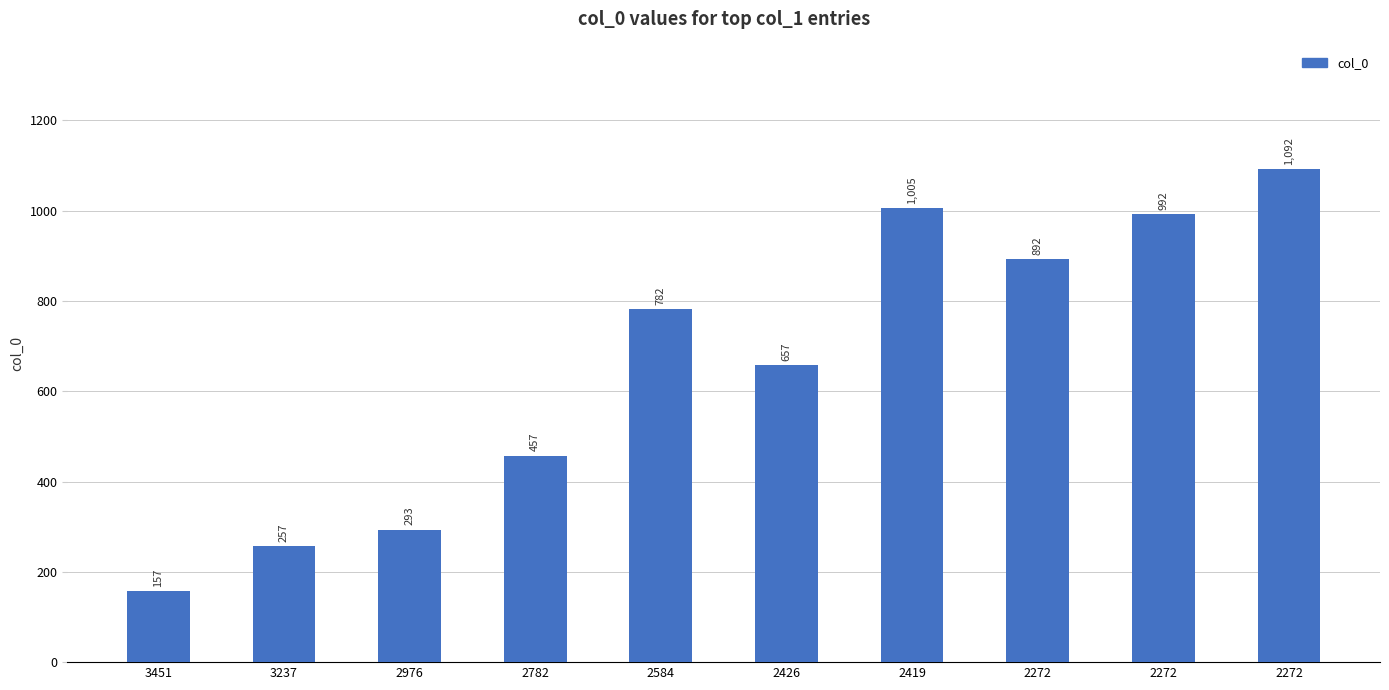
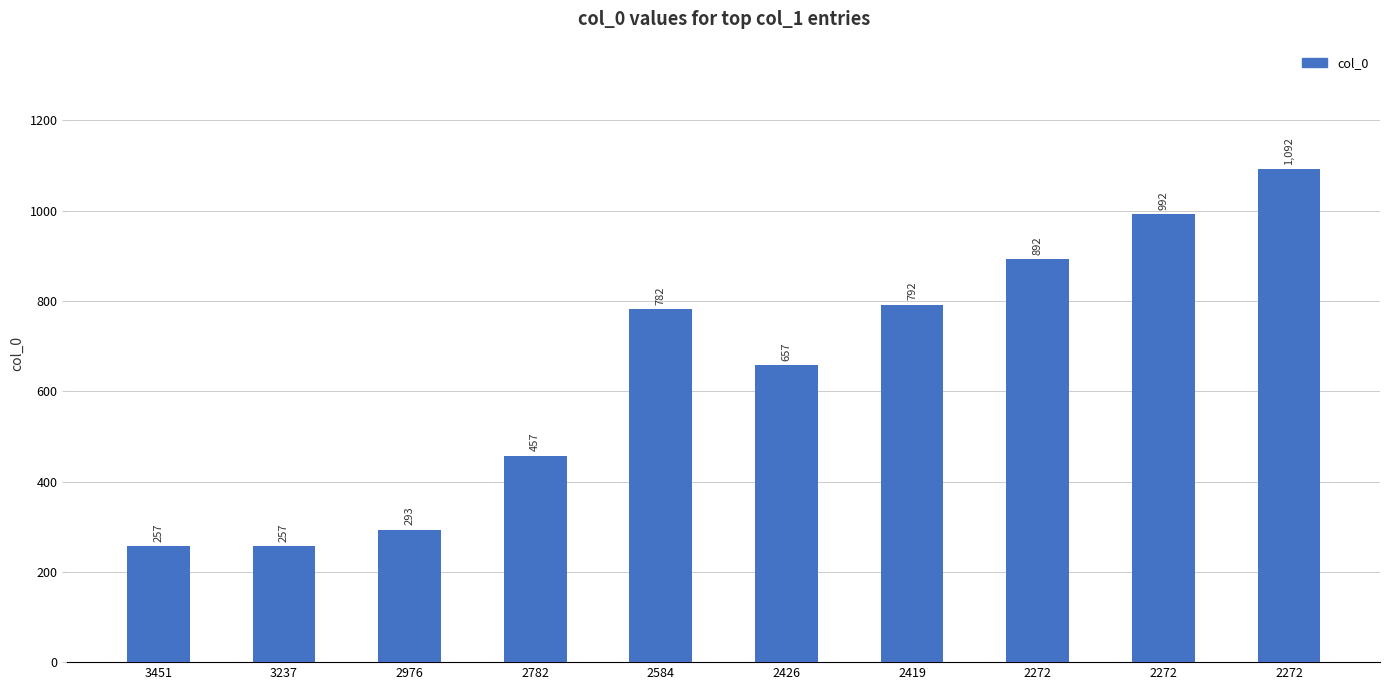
  {
-   "3451": "157",
+   "3451": "257",
    "3237": "257",
    "2976": "293",
    "2782": "457",
    "2584": "782",
    "2426": "657",
-   "2419": "1,005"
+   "2419": "792"
  }
